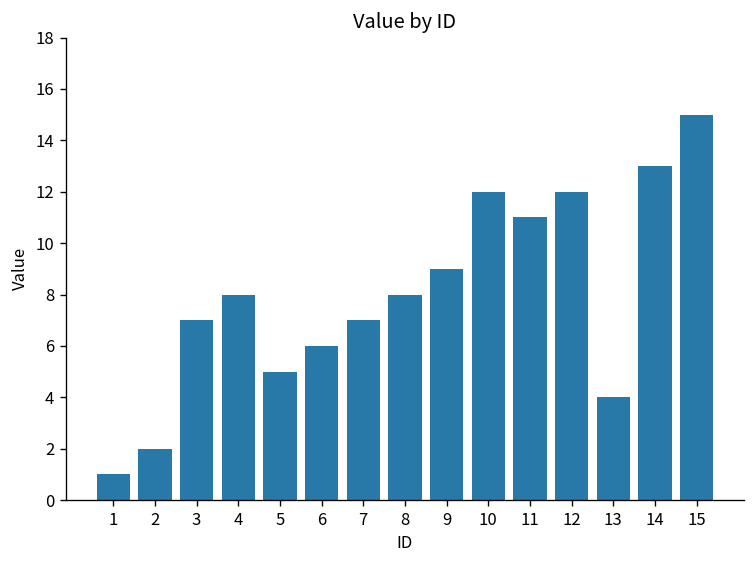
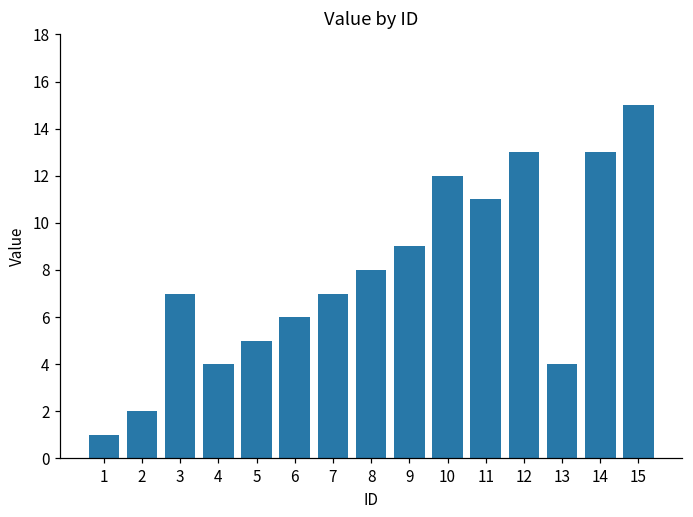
  {
    "1": 1,
    "2": 2,
    "3": 7,
-   "4": 8,
+   "4": 4,
    "5": 5,
    "6": 6,
    "7": 7,
    "8": 8,
    "9": 9,
    "10": 12,
    "11": 11,
-   "12": 12,
+   "12": 13,
    "13": 4,
    "14": 13,
    "15": 15
  }
